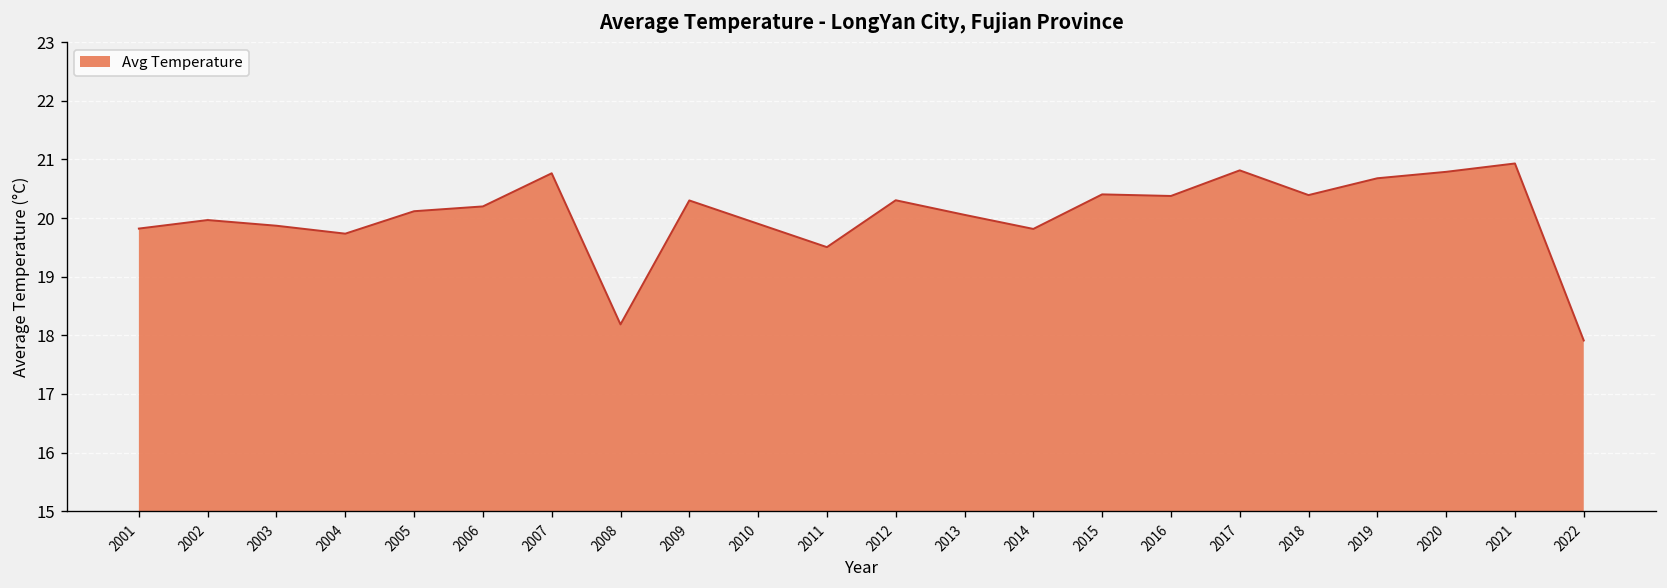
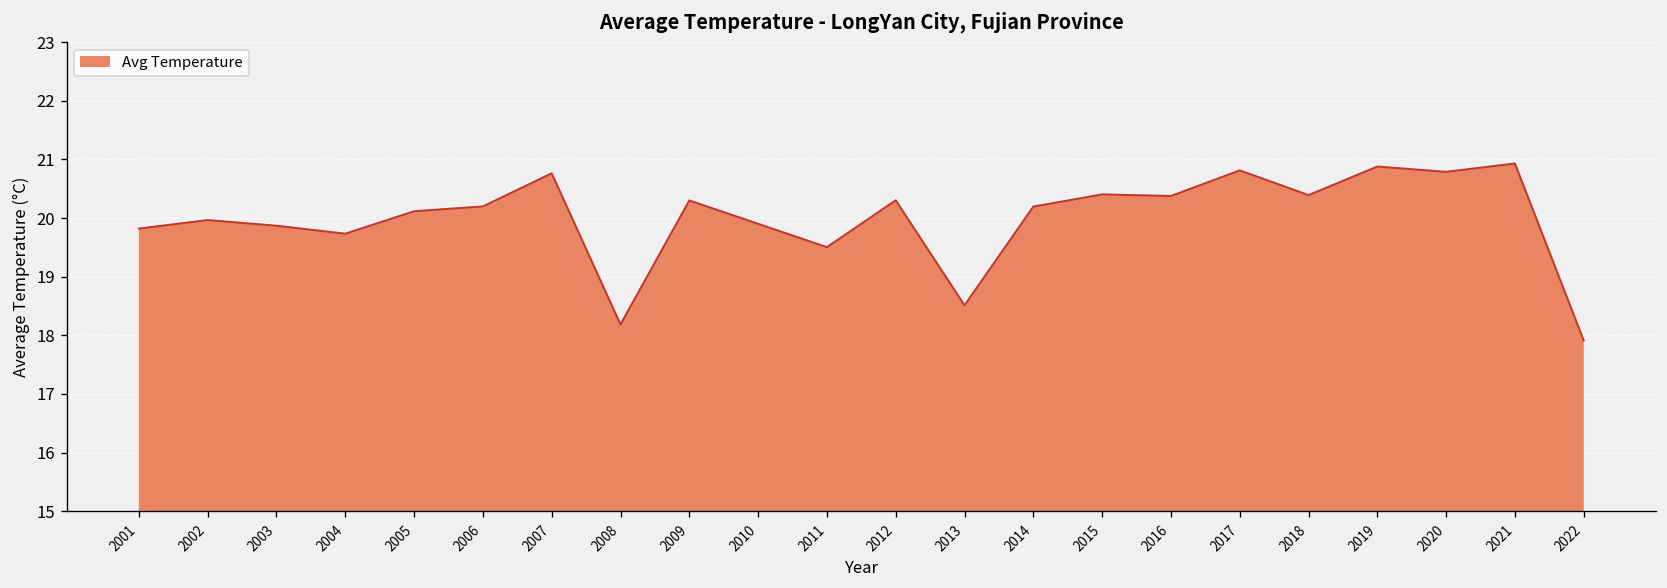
  {
    "2001": 19.8,
    "2002": 20.0,
    "2003": 19.9,
    "2004": 19.7,
    "2005": 20.1,
    "2006": 20.2,
    "2007": 20.8,
    "2008": 18.2,
    "2009": 20.3,
    "2010": 19.9,
    "2011": 19.5,
    "2012": 20.3,
-   "2013": 20.1,
-   "2014": 19.8,
+   "2013": 18.5,
+   "2014": 20.2,
    "2015": 20.4,
    "2016": 20.4,
    "2017": 20.8,
    "2018": 20.4,
-   "2019": 20.7,
+   "2019": 20.9,
    "2020": 20.8,
    "2021": 20.9,
    "2022": 17.9
  }
